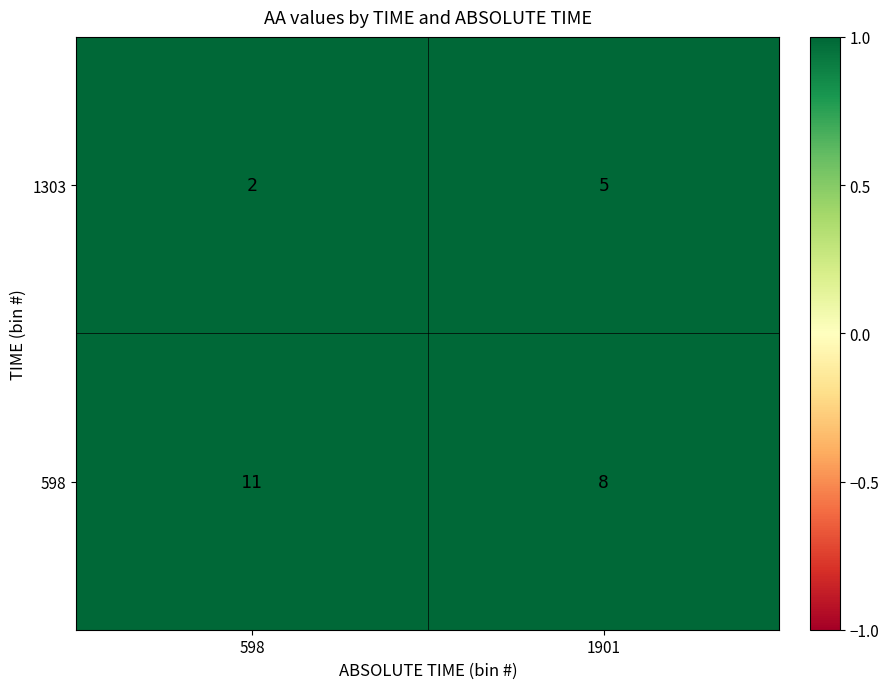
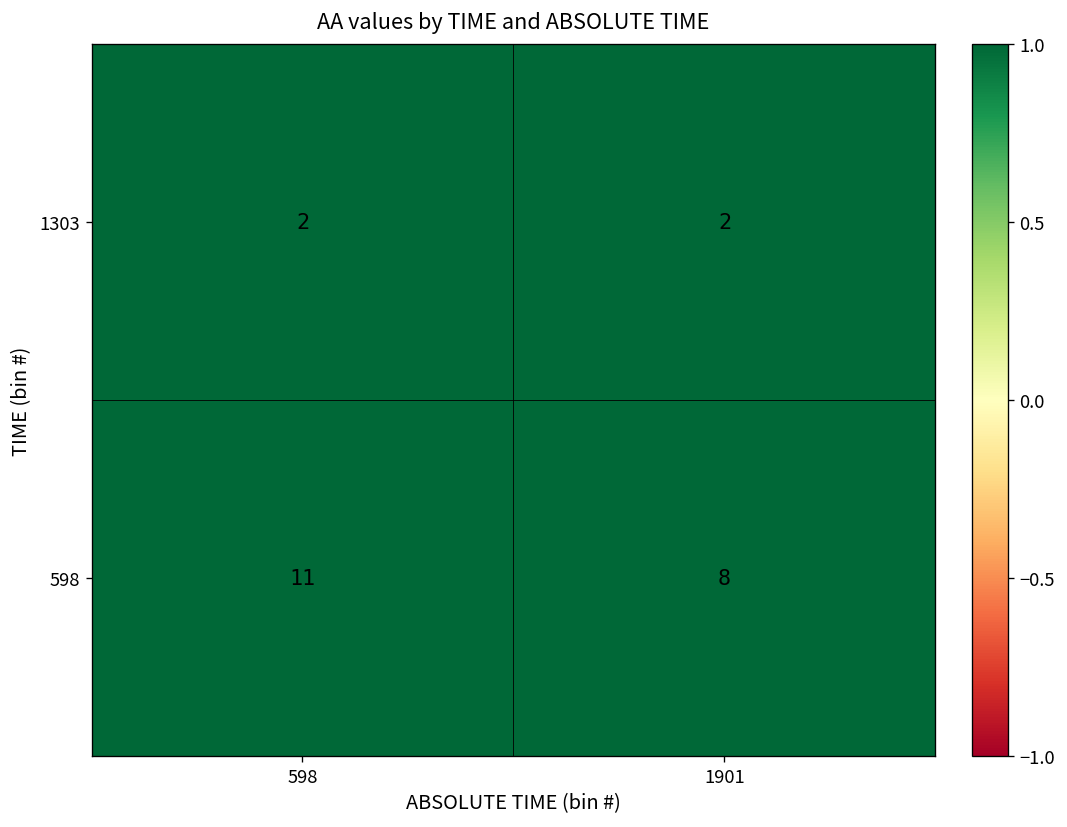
  {
    "1303": {
      "598": 2,
-     "1901": 5
+     "1901": 2
    },
    "598": {
      "598": 11,
      "1901": 8
    }
  }
